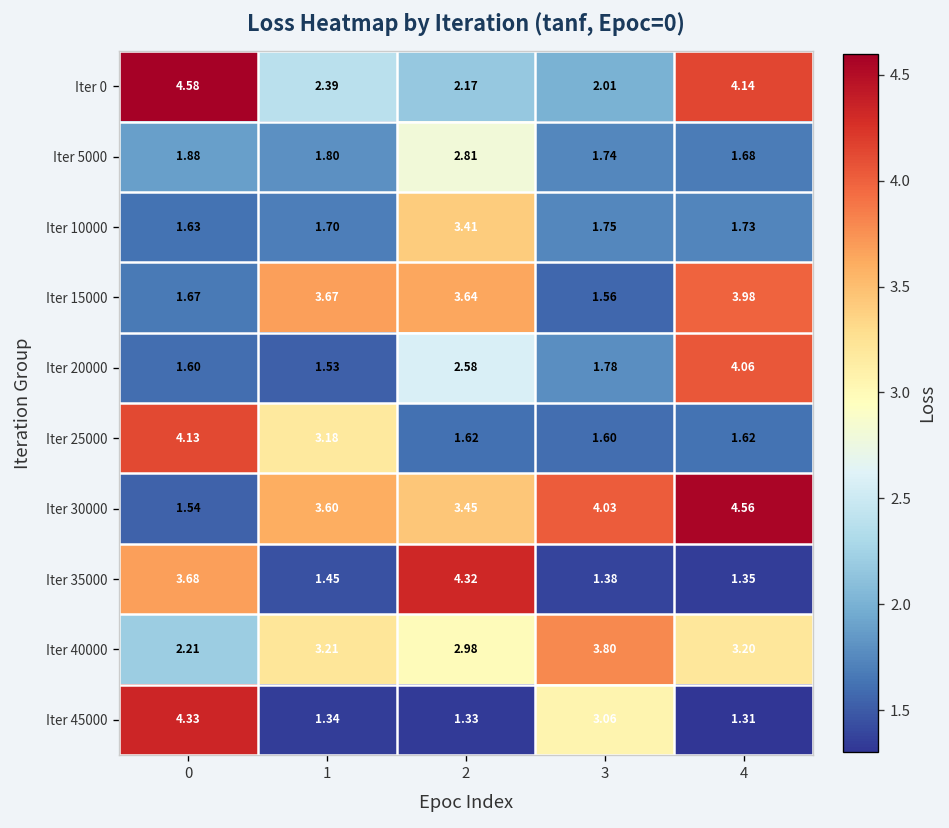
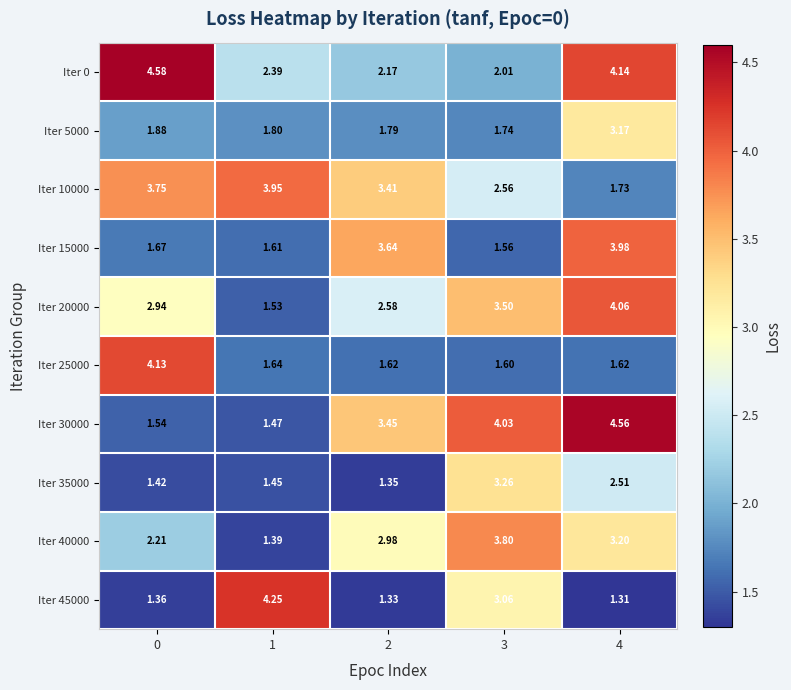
  {
    "Iter 0": {
      "0": 4.58,
      "1": 2.39,
      "2": 2.17,
      "3": 2.01,
      "4": 4.14
    },
    "Iter 5000": {
      "0": 1.88,
      "1": 1.80,
-     "2": 2.81,
+     "2": 1.79,
      "3": 1.74,
-     "4": 1.68
+     "4": 3.17
    },
    "Iter 10000": {
-     "0": 1.63,
-     "1": 1.70,
+     "0": 3.75,
+     "1": 3.95,
      "2": 3.41,
-     "3": 1.75,
+     "3": 2.56,
      "4": 1.73
    },
    "Iter 15000": {
      "0": 1.67,
-     "1": 3.67,
+     "1": 1.61,
      "2": 3.64,
      "3": 1.56,
      "4": 3.98
    },
    "Iter 20000": {
-     "0": 1.60,
+     "0": 2.94,
      "1": 1.53,
      "2": 2.58,
-     "3": 1.78,
+     "3": 3.50,
      "4": 4.06
    },
    "Iter 25000": {
      "0": 4.13,
-     "1": 3.18,
+     "1": 1.64,
      "2": 1.62,
      "3": 1.60,
      "4": 1.62
    },
    "Iter 30000": {
      "0": 1.54,
-     "1": 3.60,
+     "1": 1.47,
      "2": 3.45,
      "3": 4.03,
      "4": 4.56
    },
    "Iter 35000": {
-     "0": 3.68,
+     "0": 1.42,
      "1": 1.45,
-     "2": 4.32,
-     "3": 1.38,
-     "4": 1.35
+     "2": 1.35,
+     "3": 3.26,
+     "4": 2.51
    },
    "Iter 40000": {
      "0": 2.21,
-     "1": 3.21,
+     "1": 1.39,
      "2": 2.98,
      "3": 3.80,
      "4": 3.20
    },
    "Iter 45000": {
-     "0": 4.33,
-     "1": 1.34,
+     "0": 1.36,
+     "1": 4.25,
      "2": 1.33,
      "3": 3.06,
      "4": 1.31
    }
  }
